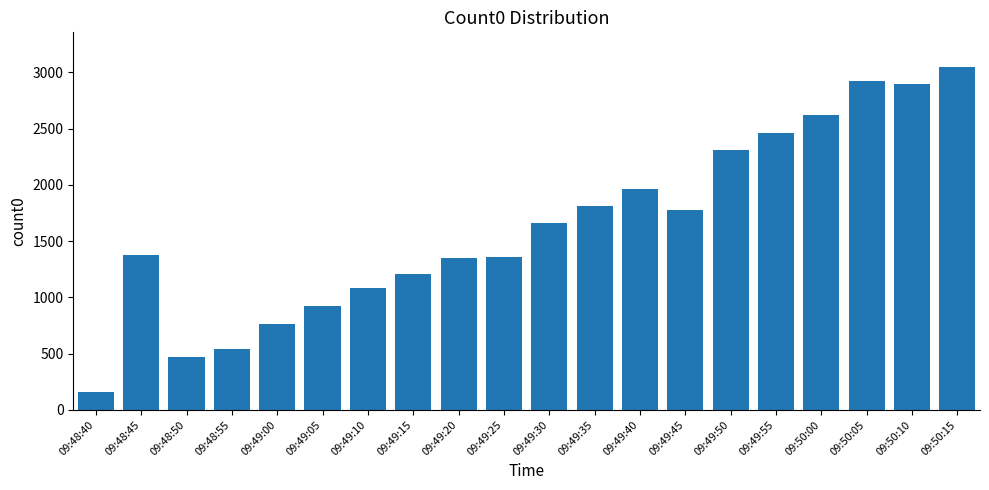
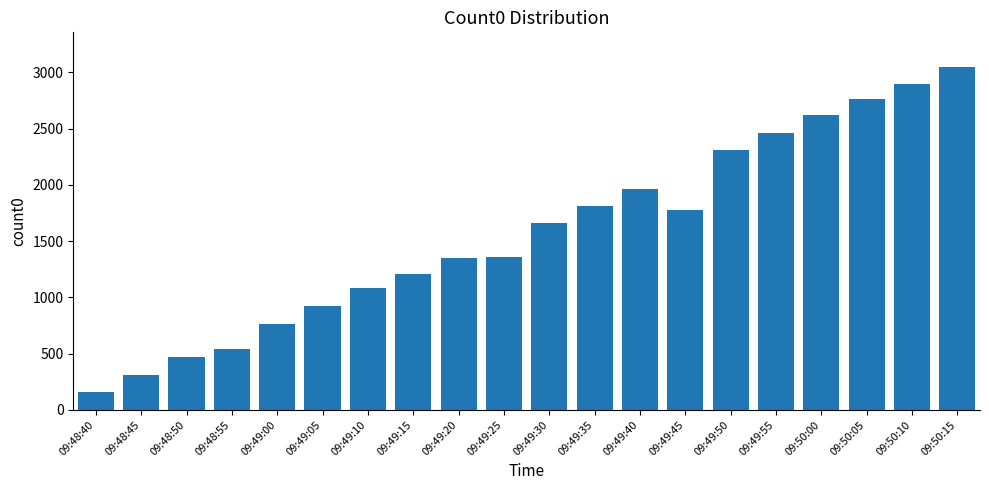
  {
    "09:48:40": 160,
-   "09:48:45": 1380,
+   "09:48:45": 310,
    "09:48:50": 470,
    "09:48:55": 540,
    "09:49:00": 760,
    "09:49:05": 930,
    "09:49:10": 1080,
    "09:49:15": 1210,
    "09:49:20": 1350,
    "09:49:25": 1360,
    "09:49:30": 1660,
    "09:49:35": 1810,
    "09:49:40": 1970,
    "09:49:45": 1780,
    "09:49:50": 2310,
    "09:49:55": 2460,
    "09:50:00": 2620,
-   "09:50:05": 2930,
+   "09:50:05": 2760,
    "09:50:10": 2890,
    "09:50:15": 3050
  }
